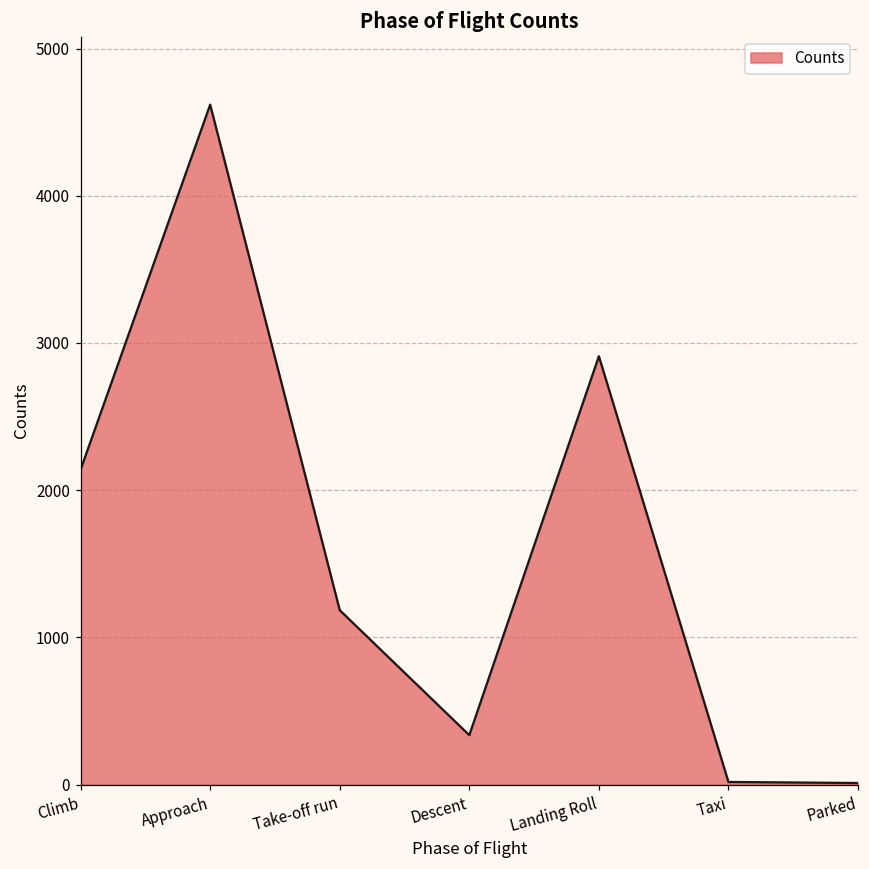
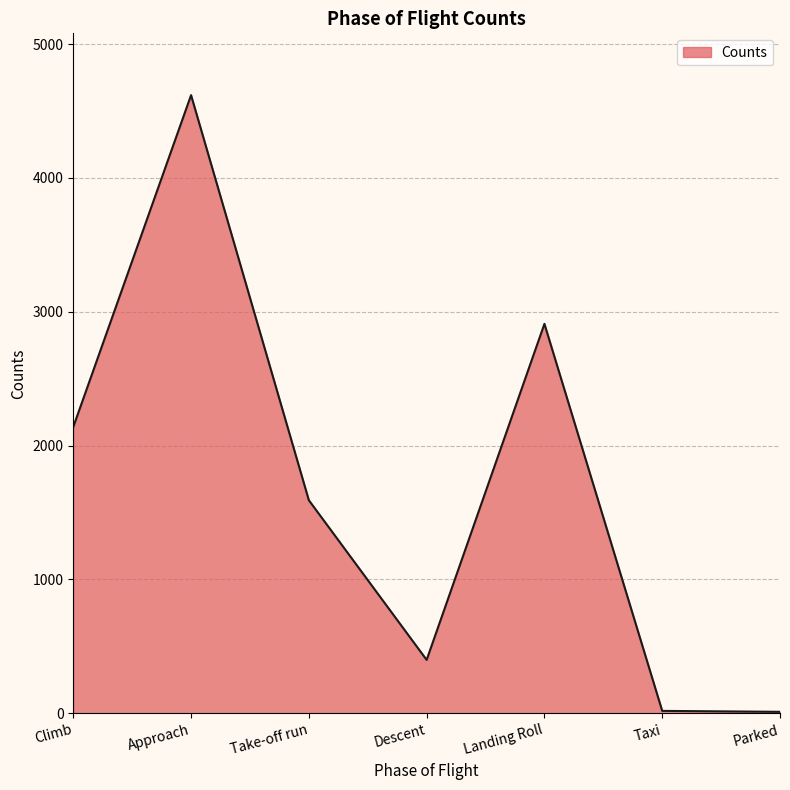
  {
    "Climb": 2140,
    "Approach": 4620,
-   "Take-off run": 1190,
-   "Descent": 340,
+   "Take-off run": 1590,
+   "Descent": 400,
    "Landing Roll": 2910,
    "Taxi": 20,
    "Parked": 10
  }
